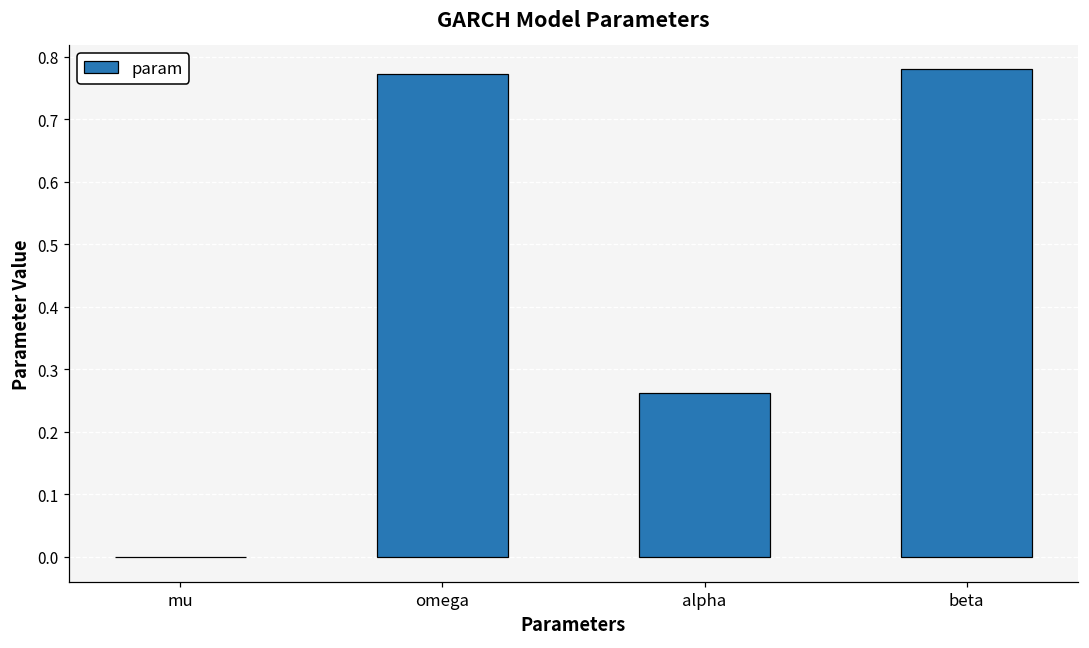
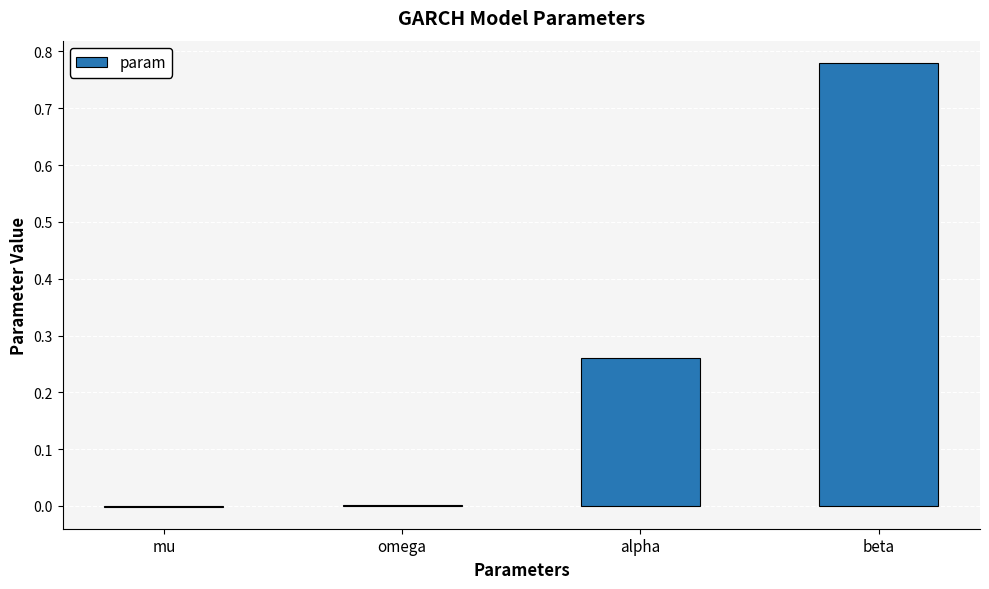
  {
-   "omega": 0.77,
+   "omega": 0.00,
    "alpha": 0.26,
    "beta": 0.78
  }
